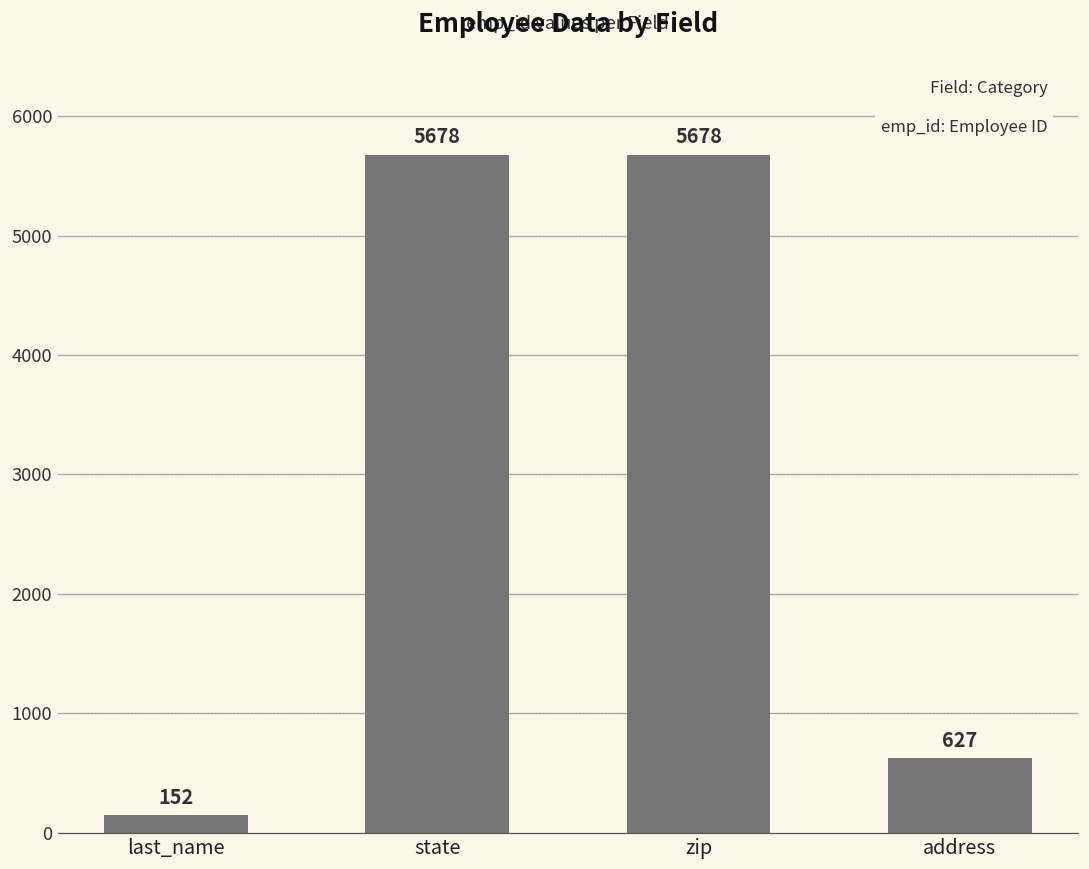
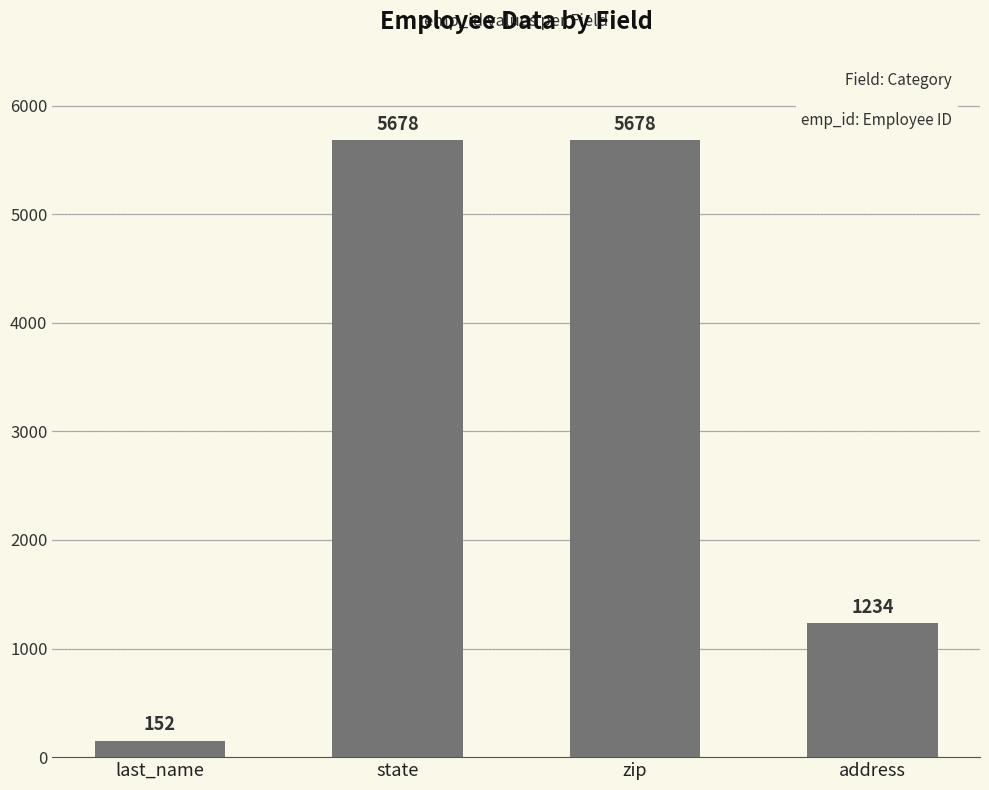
  {
    "last_name": 152,
    "state": 5678,
    "zip": 5678,
-   "address": 627
+   "address": 1234
  }
